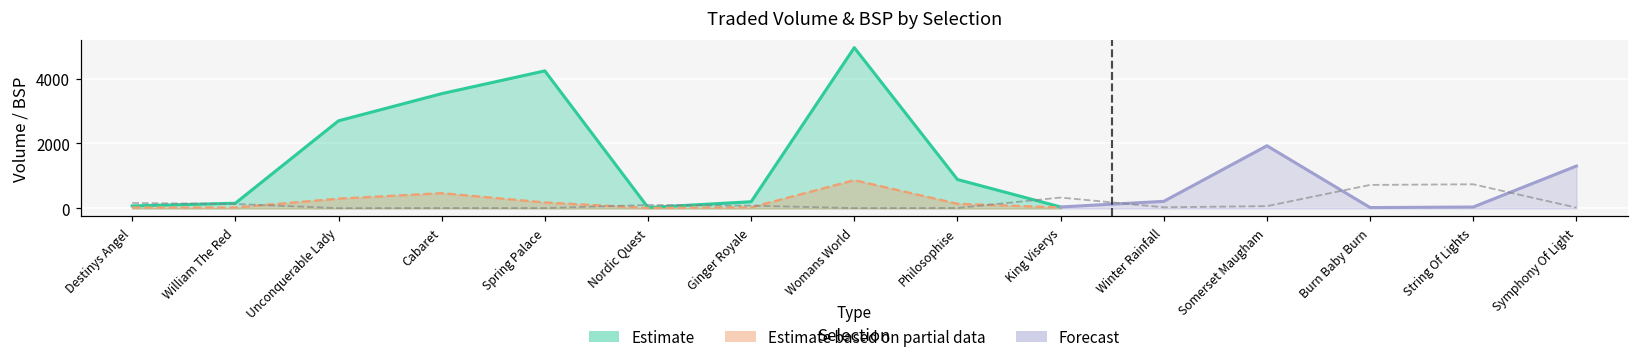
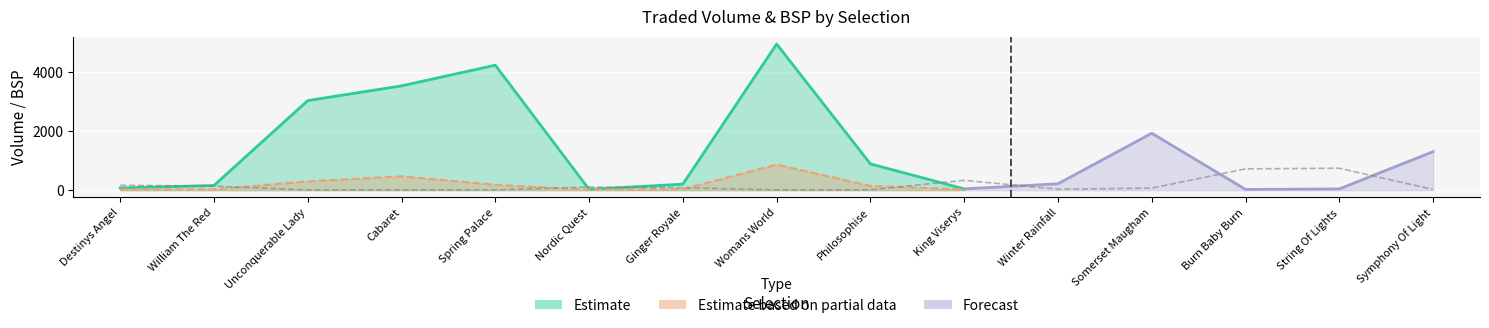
  {
    "Estimate": {
-     "Unconquerable Lady": 2700,
+     "Unconquerable Lady": 3000,
      "Cabaret": 3500,
      "Spring Palace": 4200,
      "Ginger Royale": 200,
      "Womans World": 5000,
      "Philosophise": 900
    },
    "Estimate based on partial data": {
      "William The Red": 0,
      "Unconquerable Lady": 300,
      "Cabaret": 500,
      "Spring Palace": 200,
      "Womans World": 900,
      "Philosophise": 100
    },
    "Forecast": {
      "Winter Rainfall": 200,
      "Somerset Maugham": 1900,
      "Burn Baby Burn": 0,
      "String Of Lights": 0,
      "Symphony Of Light": 1300
    }
  }
